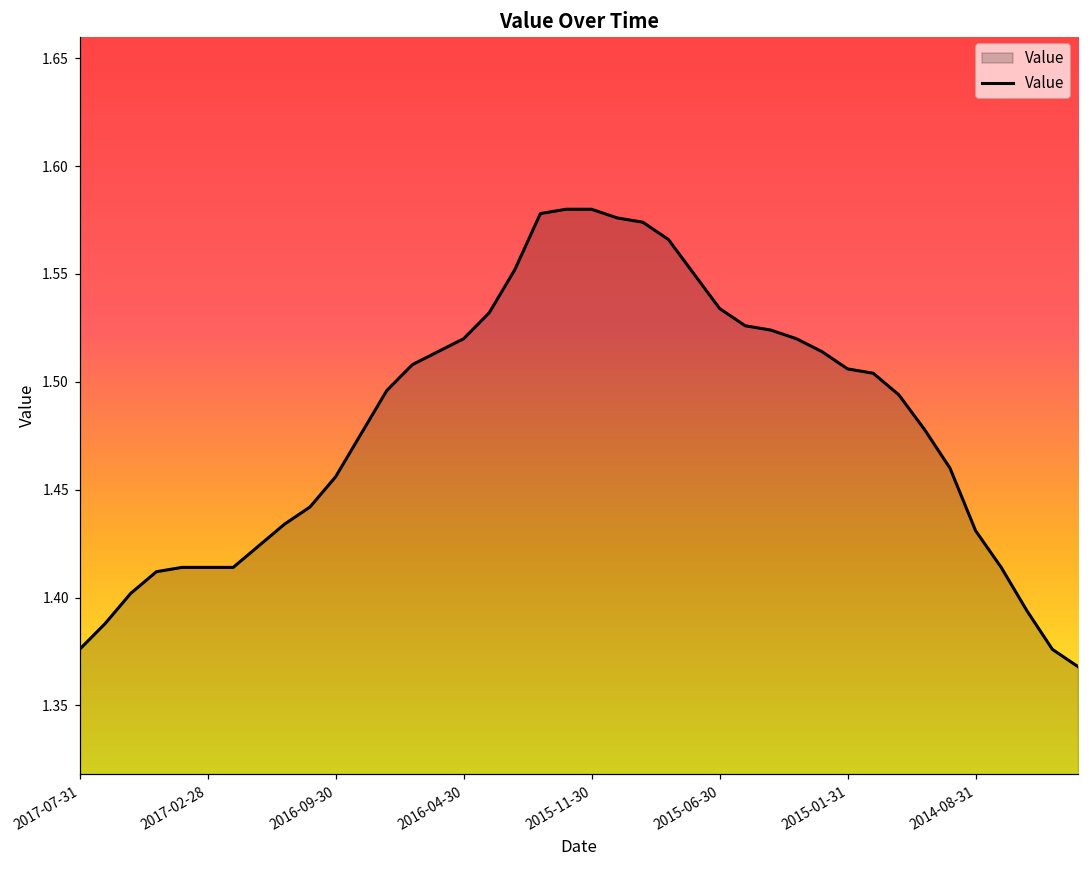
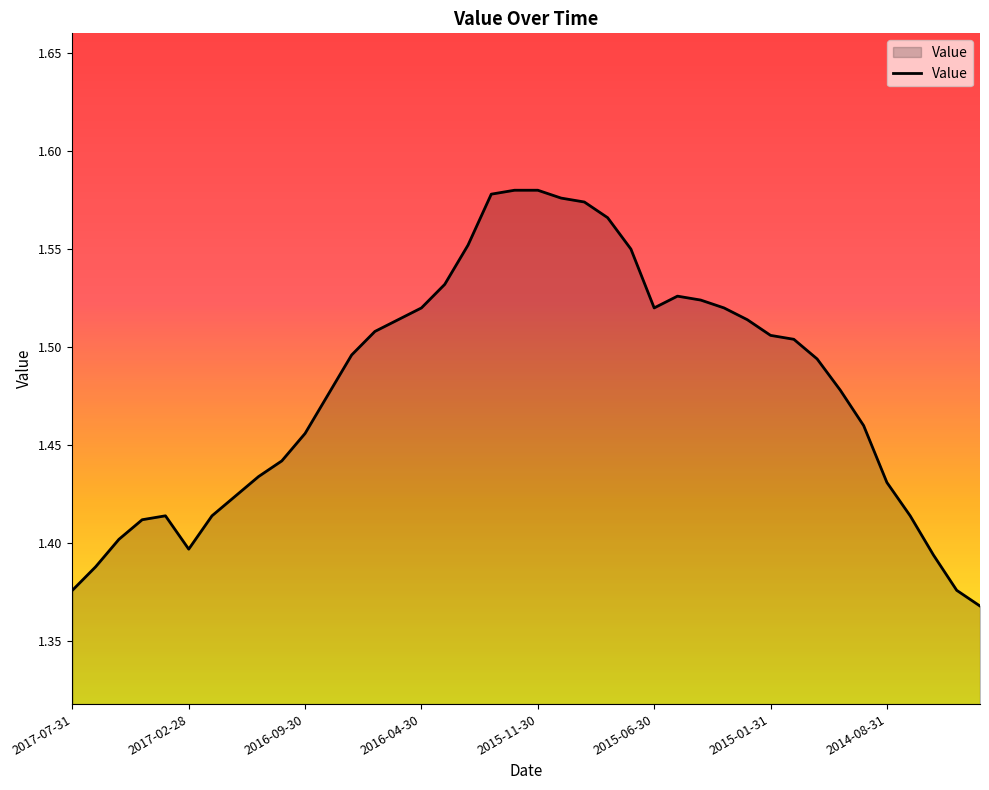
  {
    "2017-07-31": 1.376,
-   "2017-02-28": 1.414,
+   "2017-02-28": 1.397,
    "2016-09-30": 1.456,
    "2016-04-30": 1.520,
    "2015-11-30": 1.580,
-   "2015-06-30": 1.534,
+   "2015-06-30": 1.520,
    "2015-01-31": 1.506,
    "2014-08-31": 1.431
  }
